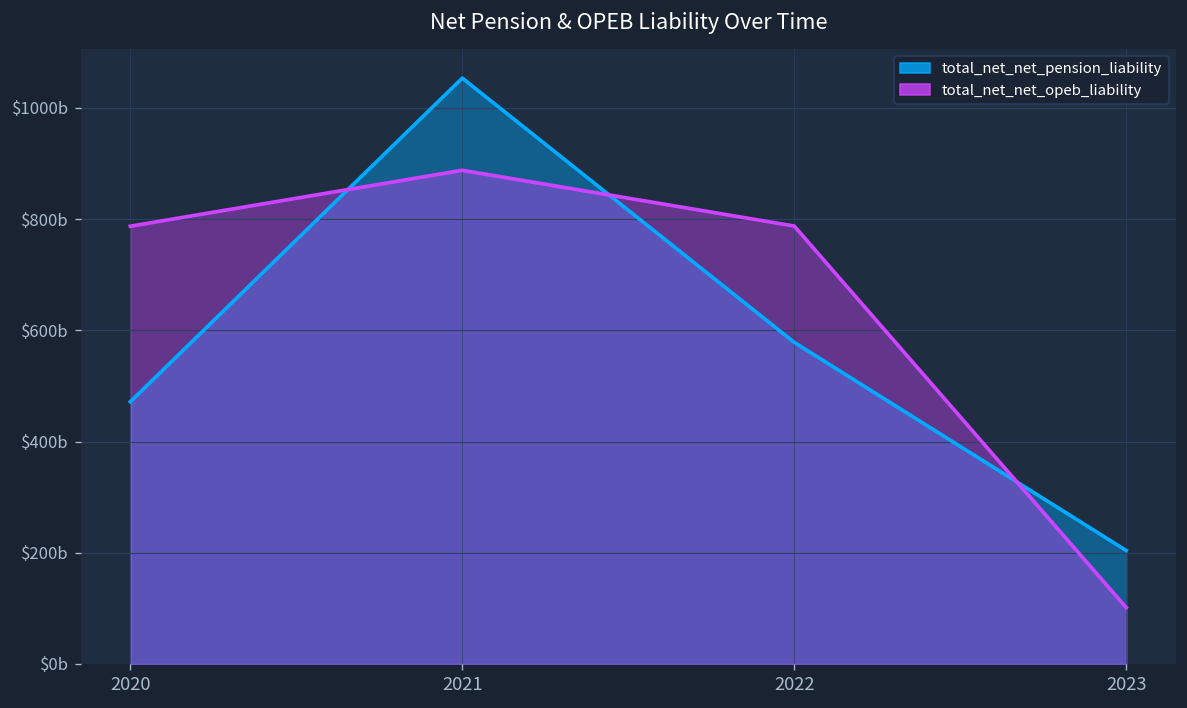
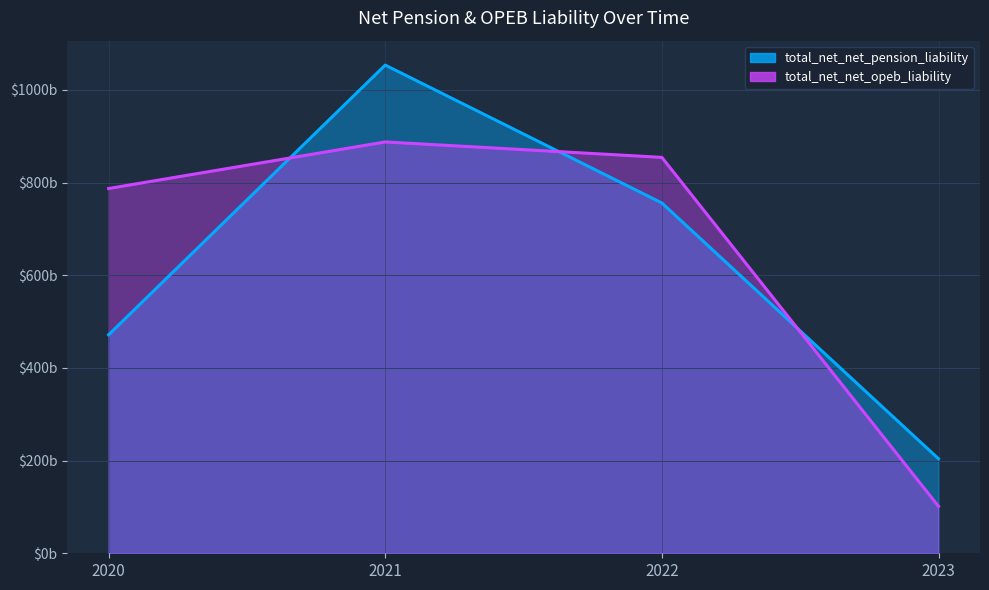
  {
    "total_net_net_pension_liability": {
      "2020": "$470b",
      "2021": "$1050b",
-     "2022": "$580b",
+     "2022": "$760b",
      "2023": "$200b"
    },
    "total_net_net_opeb_liability": {
      "2020": "$790b",
      "2021": "$890b",
-     "2022": "$790b",
+     "2022": "$850b",
      "2023": "$100b"
    }
  }
